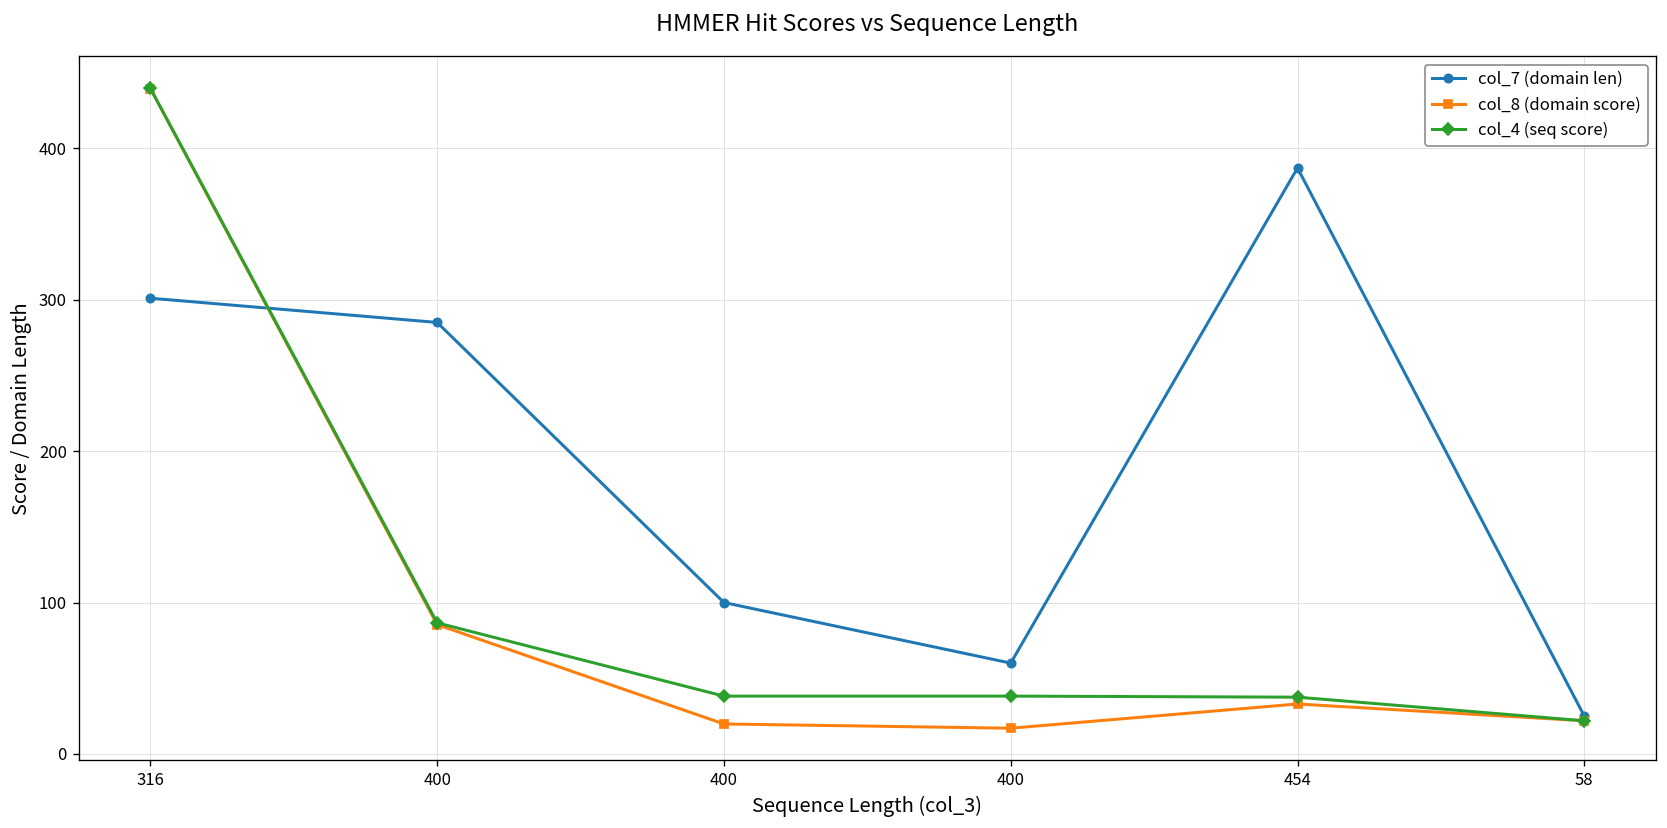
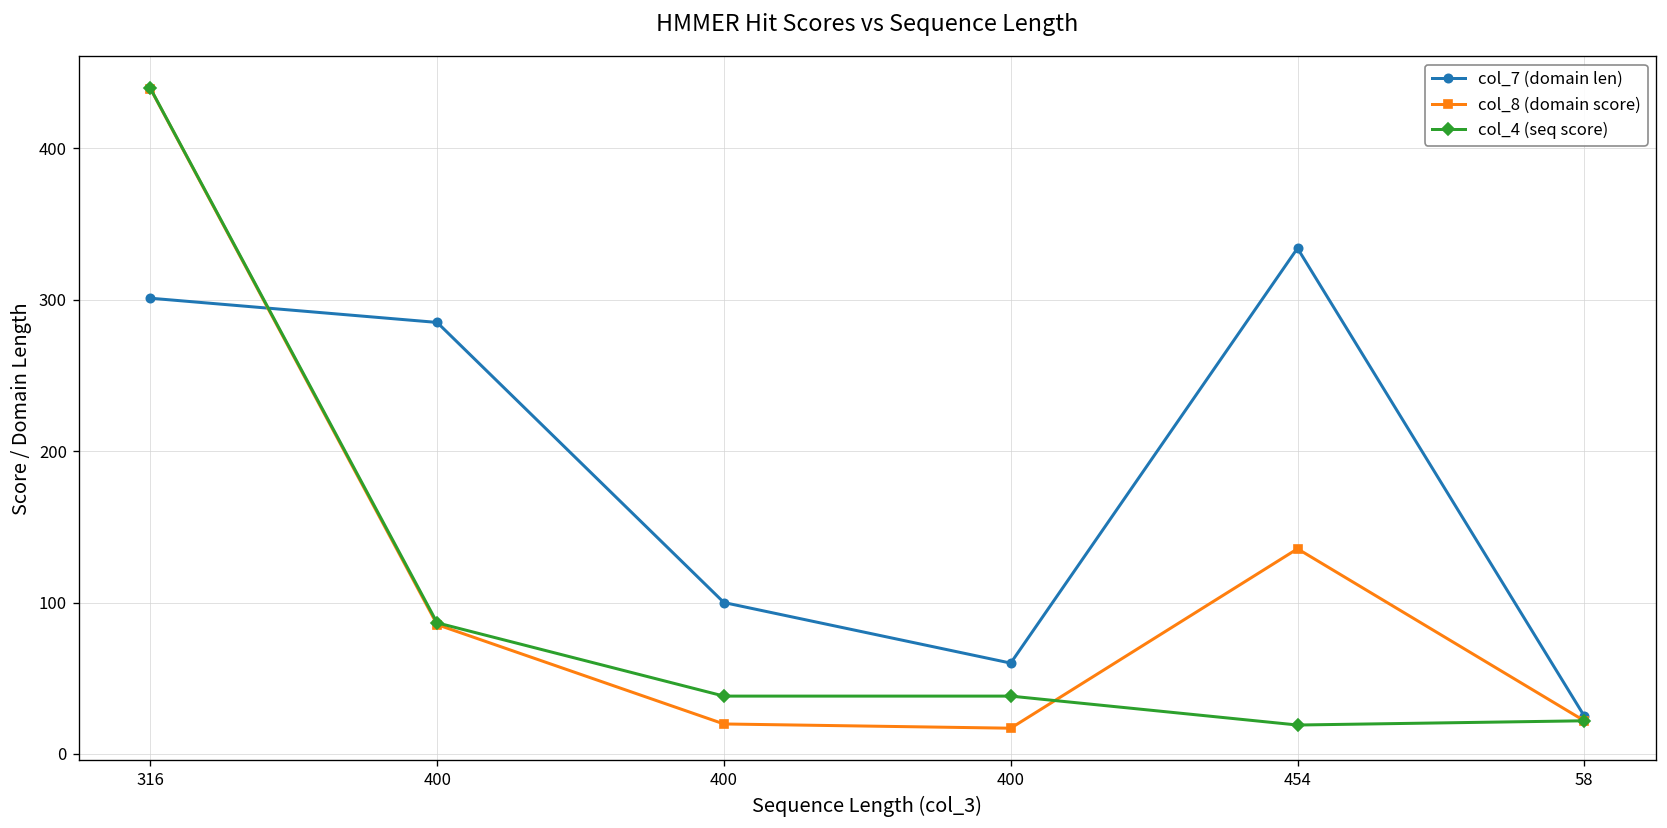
  {
    "col_7 (domain len)": {
      "316": 301,
-     "454": 387,
+     "454": 334,
      "58": 25
    },
    "col_8 (domain score)": {
-     "454": 33
+     "454": 136
    },
    "col_4 (seq score)": {
-     "454": 38
+     "454": 19
    }
  }
